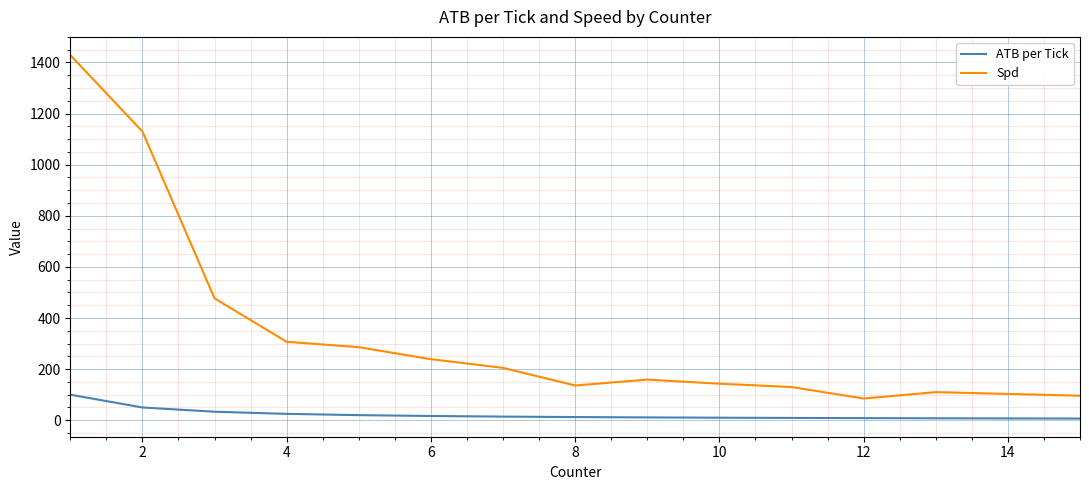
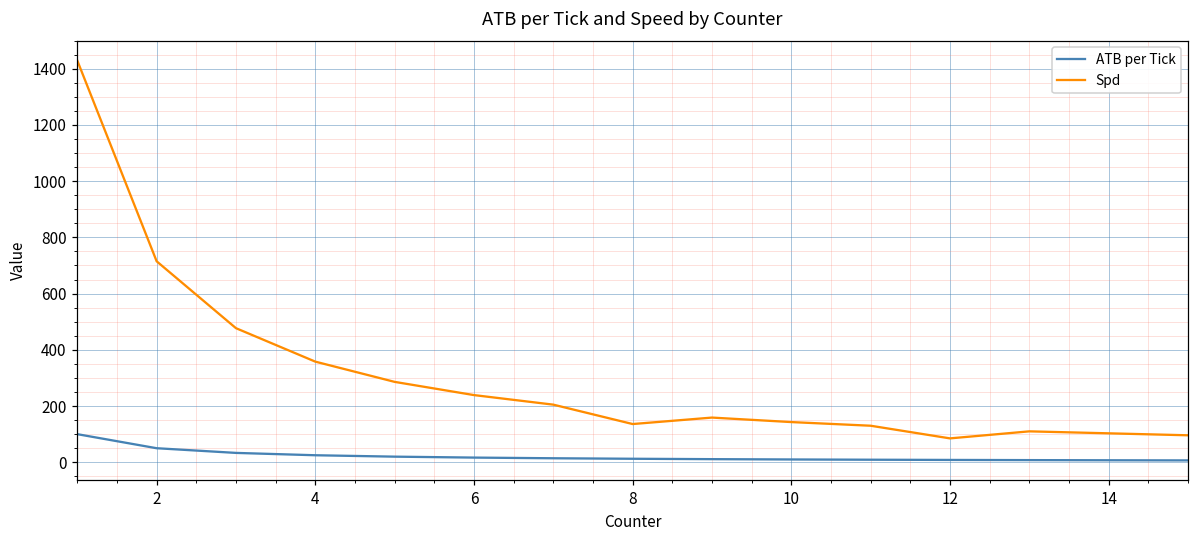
  {
    "ATB per Tick": {
      "2": 50,
      "4": 30,
      "6": 20,
      "8": 10,
      "10": 10,
      "12": 10,
      "14": 10
    },
    "Spd": {
-     "2": 1130,
-     "4": 310,
+     "2": 720,
+     "4": 360,
      "6": 240,
      "8": 140,
      "10": 140,
      "12": 90,
      "14": 100
    }
  }
